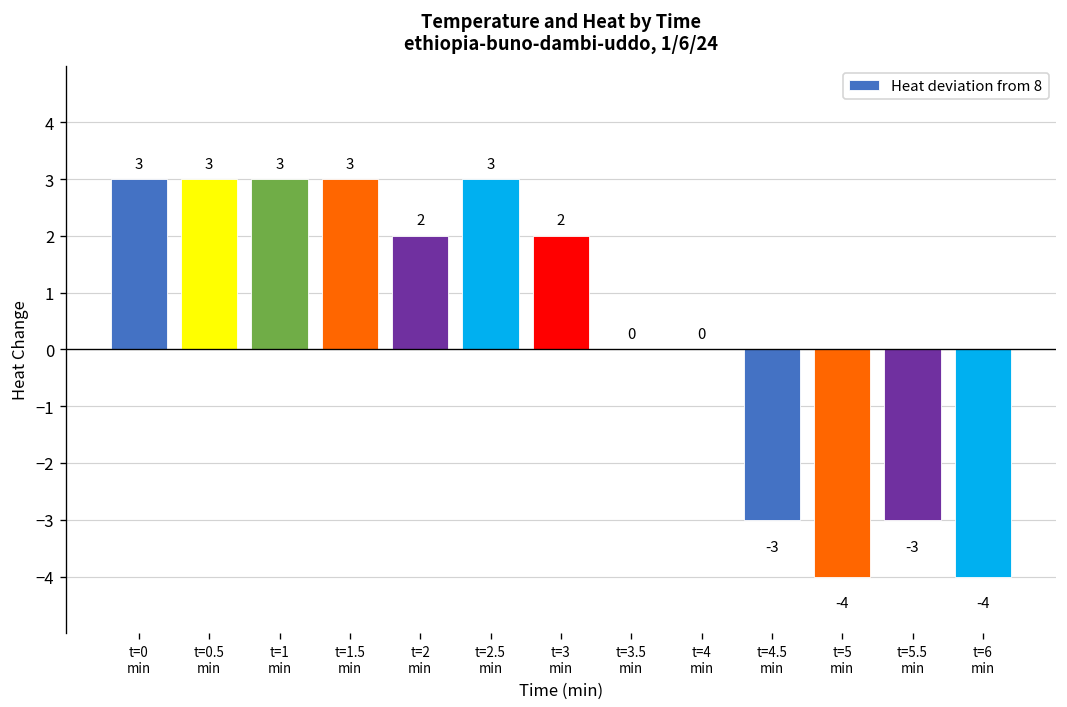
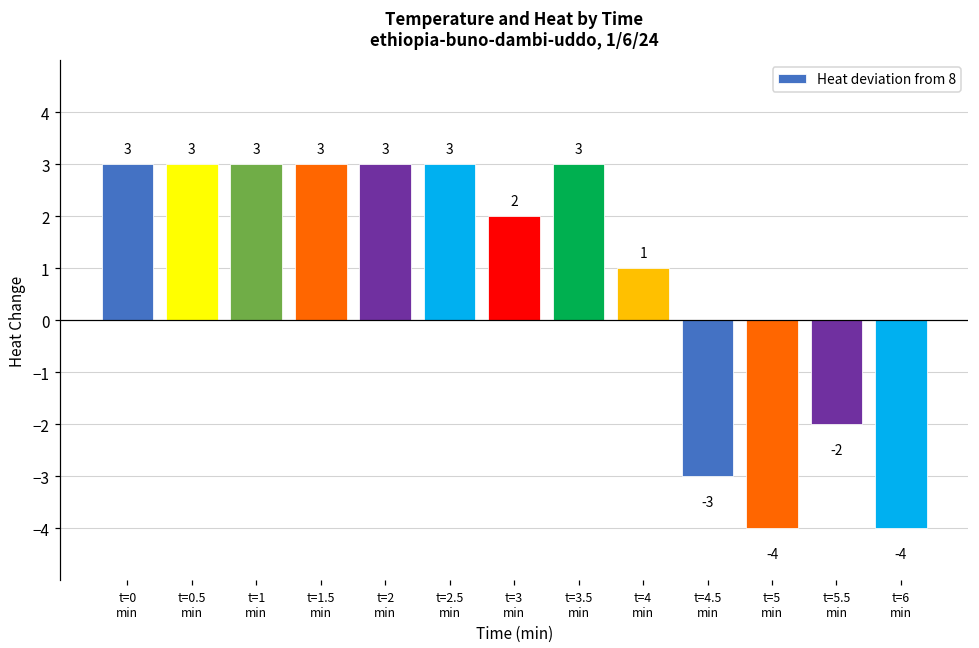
  {
    "t=0 min": 3,
    "t=0.5 min": 3,
    "t=1 min": 3,
    "t=1.5 min": 3,
-   "t=2 min": 2,
+   "t=2 min": 3,
    "t=2.5 min": 3,
    "t=3 min": 2,
-   "t=3.5 min": 0,
-   "t=4 min": 0,
+   "t=3.5 min": 3,
+   "t=4 min": 1,
    "t=4.5 min": -3,
    "t=5 min": -4,
-   "t=5.5 min": -3,
+   "t=5.5 min": -2,
    "t=6 min": -4
  }
